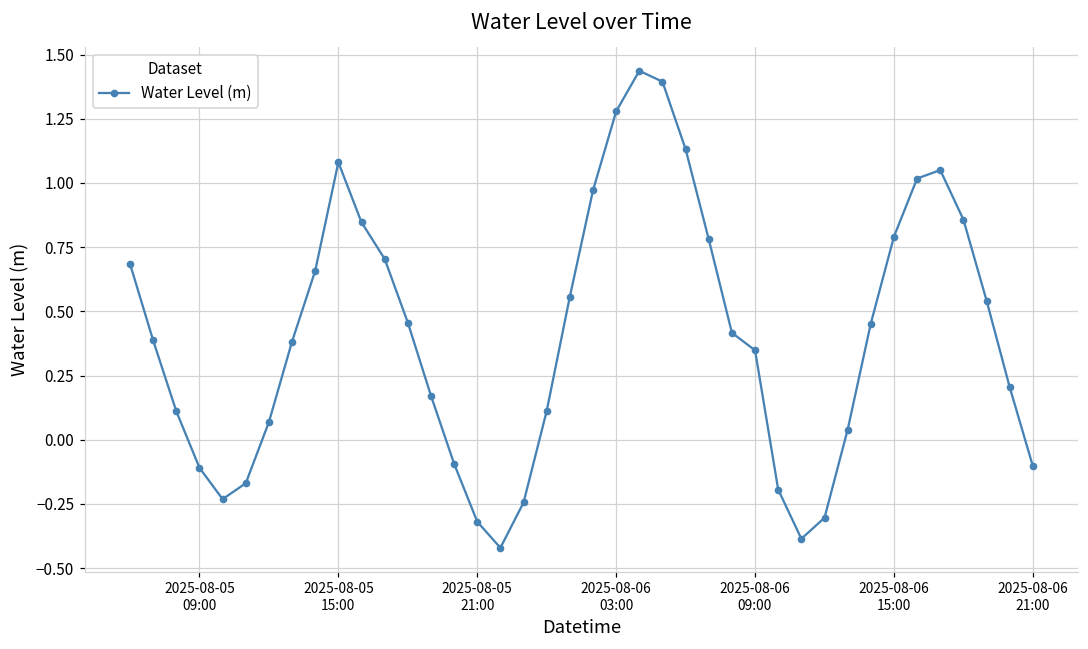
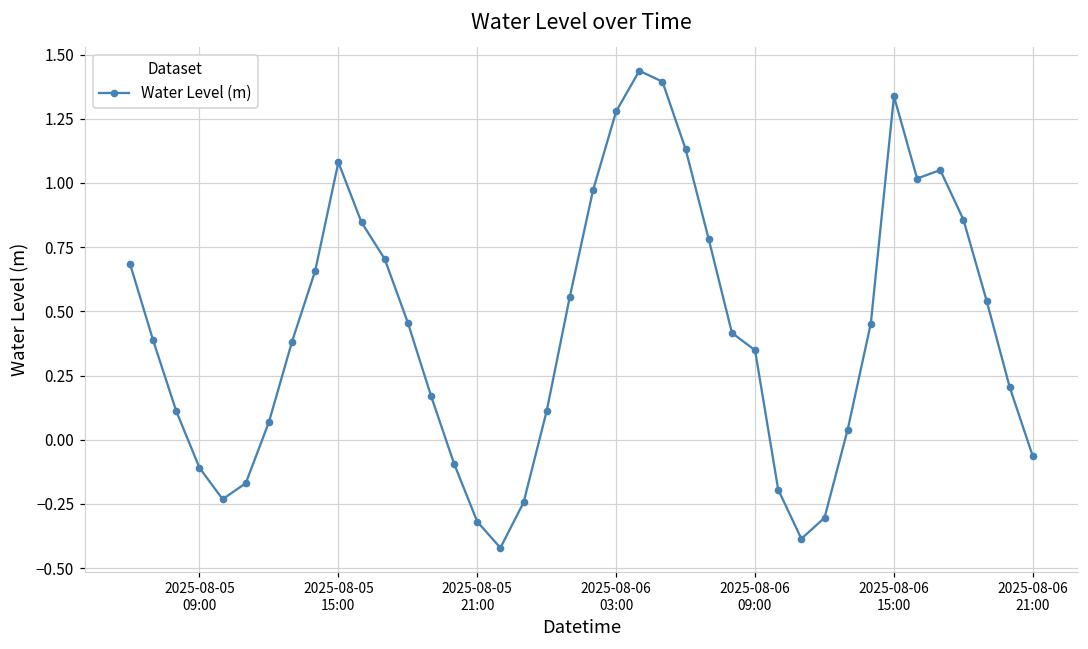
  {
    "2025-08-05 09:00": -0.11,
    "2025-08-05 15:00": 1.08,
    "2025-08-05 21:00": -0.32,
    "2025-08-06 03:00": 1.28,
    "2025-08-06 09:00": 0.35,
-   "2025-08-06 15:00": 0.79,
-   "2025-08-06 21:00": -0.10
+   "2025-08-06 15:00": 1.34,
+   "2025-08-06 21:00": -0.06
  }
